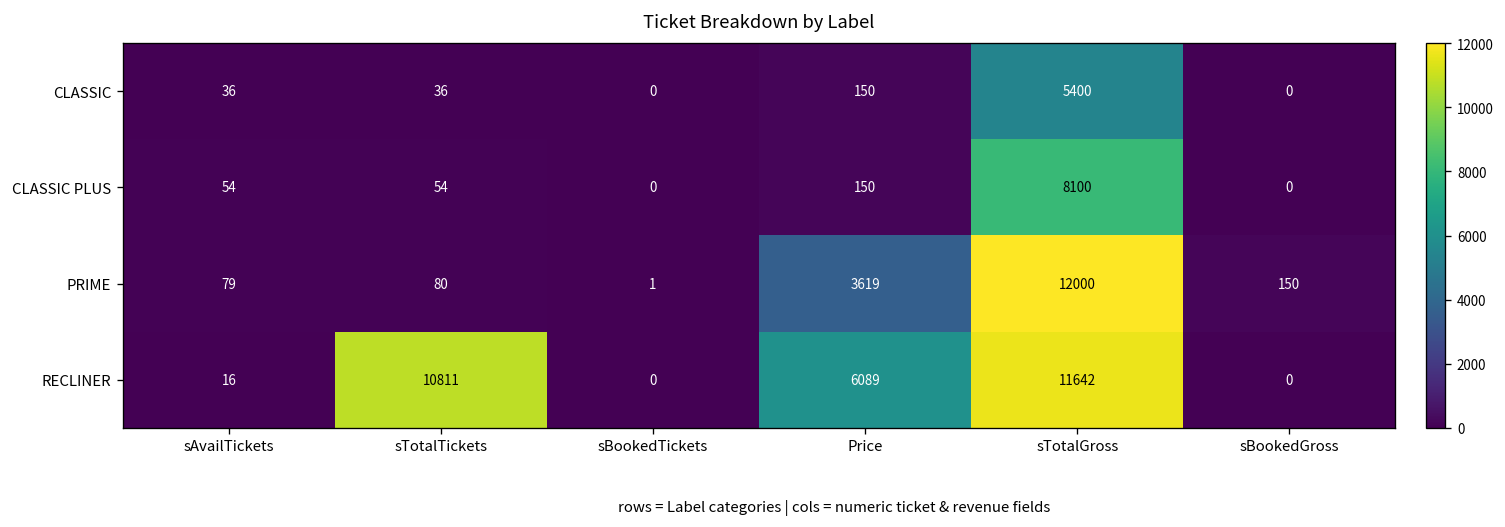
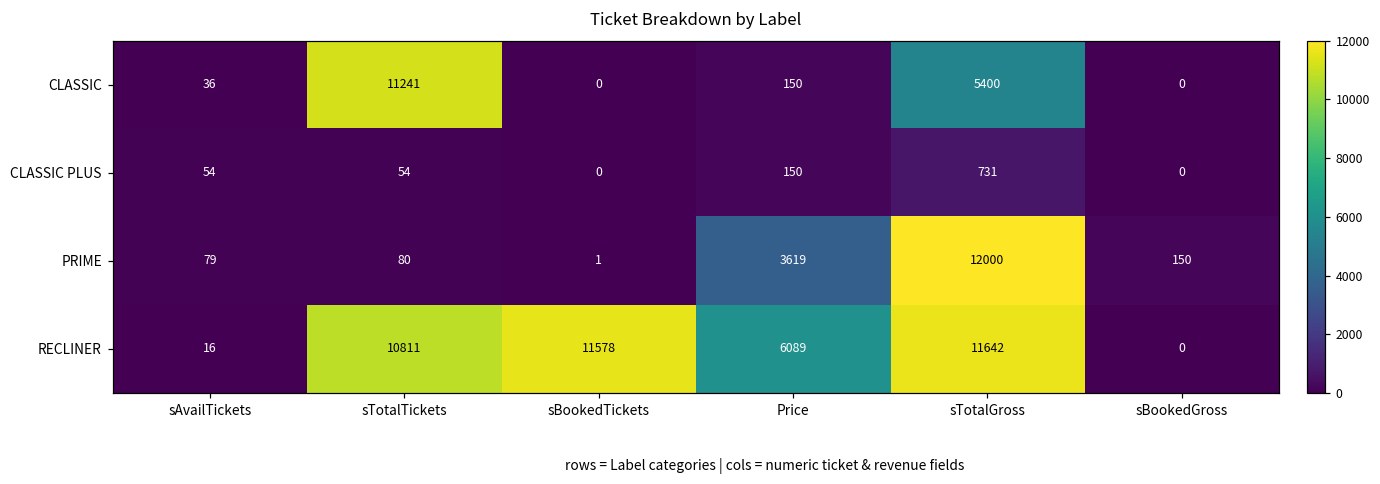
  {
    "CLASSIC": {
      "sAvailTickets": 36,
-     "sTotalTickets": 36,
+     "sTotalTickets": 11241,
      "sBookedTickets": 0,
      "Price": 150,
      "sTotalGross": 5400,
      "sBookedGross": 0
    },
    "CLASSIC PLUS": {
      "sAvailTickets": 54,
      "sTotalTickets": 54,
      "sBookedTickets": 0,
      "Price": 150,
-     "sTotalGross": 8100,
+     "sTotalGross": 731,
      "sBookedGross": 0
    },
    "PRIME": {
      "sAvailTickets": 79,
      "sTotalTickets": 80,
      "sBookedTickets": 1,
      "Price": 3619,
      "sTotalGross": 12000,
      "sBookedGross": 150
    },
    "RECLINER": {
      "sAvailTickets": 16,
      "sTotalTickets": 10811,
-     "sBookedTickets": 0,
+     "sBookedTickets": 11578,
      "Price": 6089,
      "sTotalGross": 11642,
      "sBookedGross": 0
    }
  }
